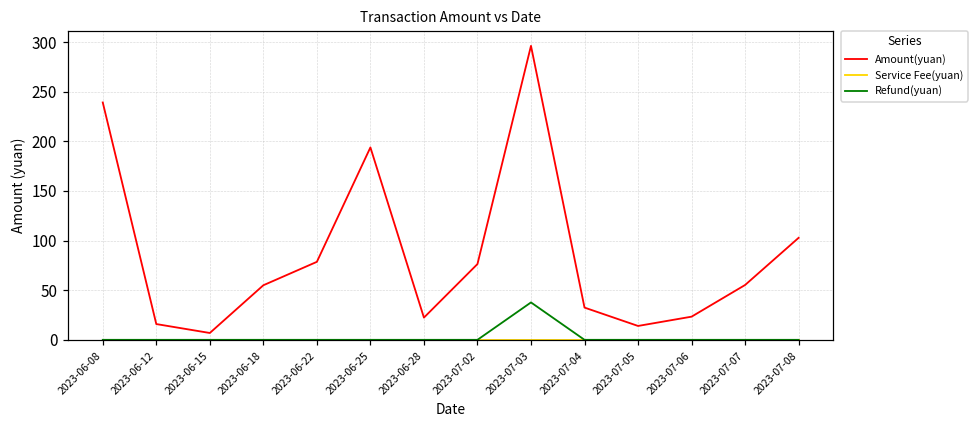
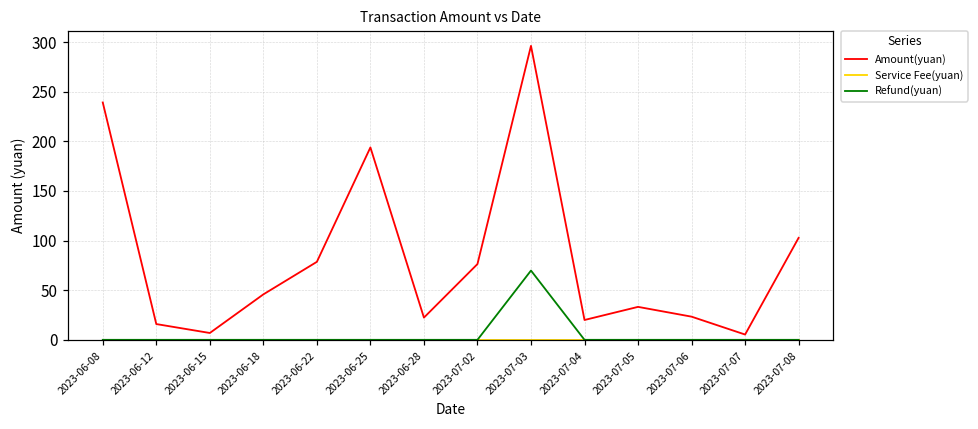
  {
    "Amount(yuan)": {
      "2023-06-08": 240,
      "2023-06-12": 20,
      "2023-06-15": 10,
-     "2023-06-18": 60,
+     "2023-06-18": 50,
      "2023-06-22": 80,
      "2023-06-25": 190,
      "2023-06-28": 20,
      "2023-07-02": 80,
      "2023-07-03": 300,
-     "2023-07-04": 30,
-     "2023-07-05": 10,
+     "2023-07-04": 20,
+     "2023-07-05": 30,
      "2023-07-06": 20,
-     "2023-07-07": 60,
+     "2023-07-07": 10,
      "2023-07-08": 100
    },
    "Service Fee(yuan)": {
      "2023-07-03": 0
    },
    "Refund(yuan)": {
-     "2023-07-03": 40
+     "2023-07-03": 70
    }
  }
